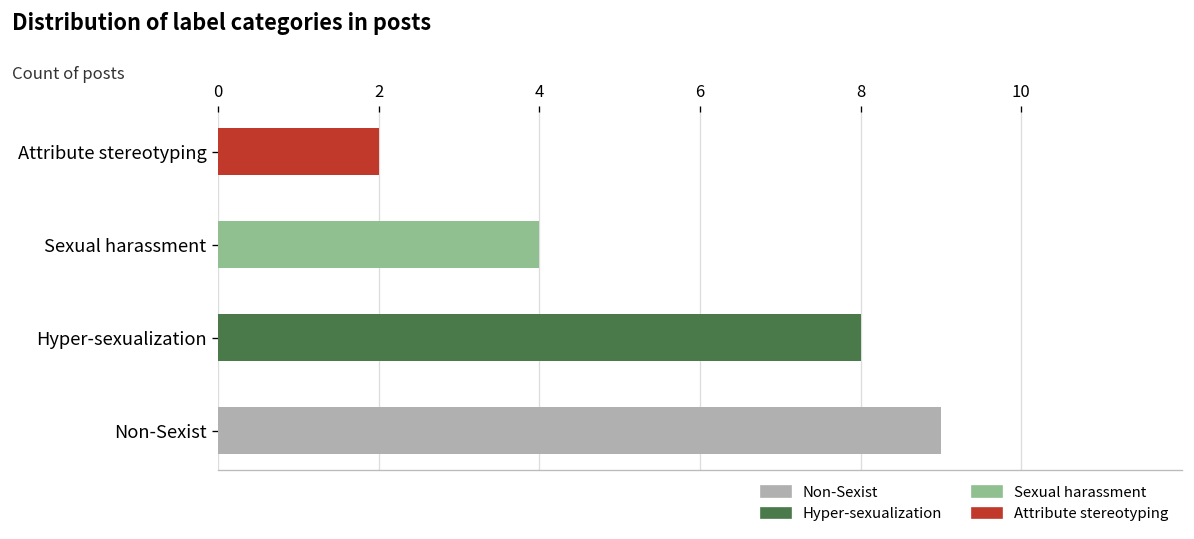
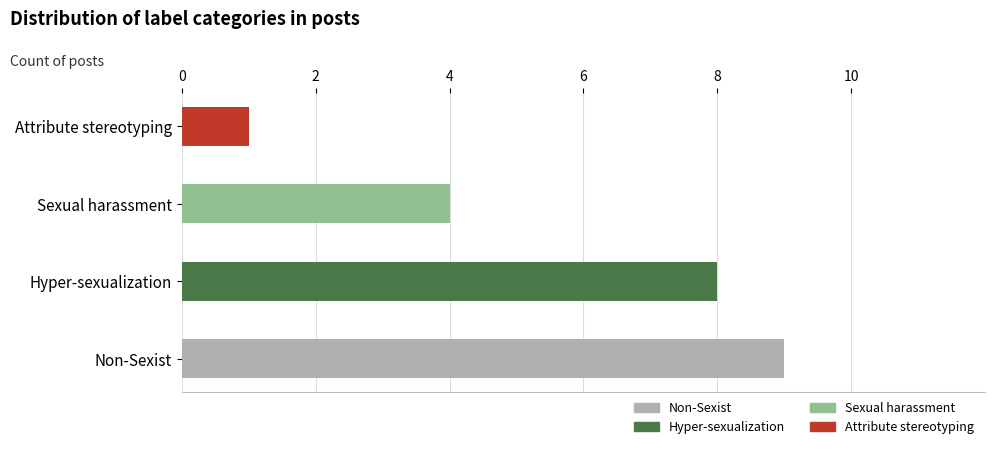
  {
-   "Attribute stereotyping": 2,
+   "Attribute stereotyping": 1,
    "Sexual harassment": 4,
    "Hyper-sexualization": 8,
    "Non-Sexist": 9
  }
